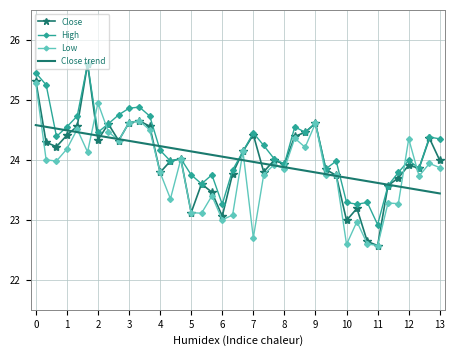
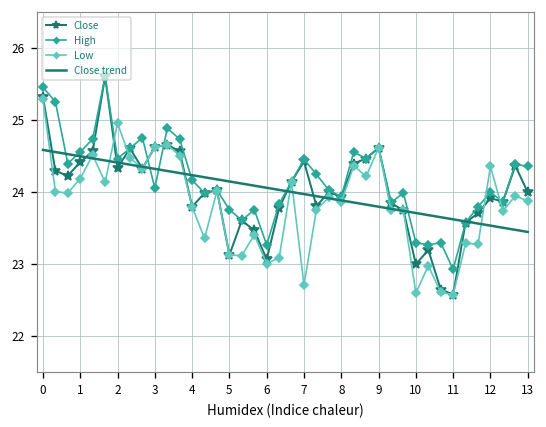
  {
    "High": {
      "0": 25.5,
      "1": 24.6,
      "2": 24.5,
-     "3": 24.9,
+     "3": 24.1,
      "4": 24.2,
      "5": 23.8,
      "6": 23.3,
      "10": 23.3,
      "11": 22.9,
      "12": 24.0,
      "13": 24.4
    },
    "Low": {
      "1": 24.2,
      "2": 25.0,
      "6": 23.0,
      "7": 22.7,
      "10": 22.6,
      "12": 24.4,
      "13": 23.9
    }
  }
